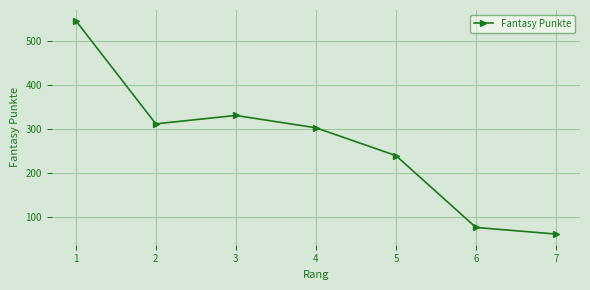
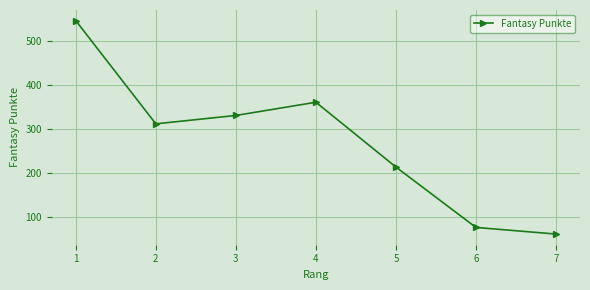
  {
    "1": 550,
    "2": 310,
    "3": 330,
-   "4": 300,
-   "5": 240,
+   "4": 360,
+   "5": 210,
    "6": 80,
    "7": 60
  }
